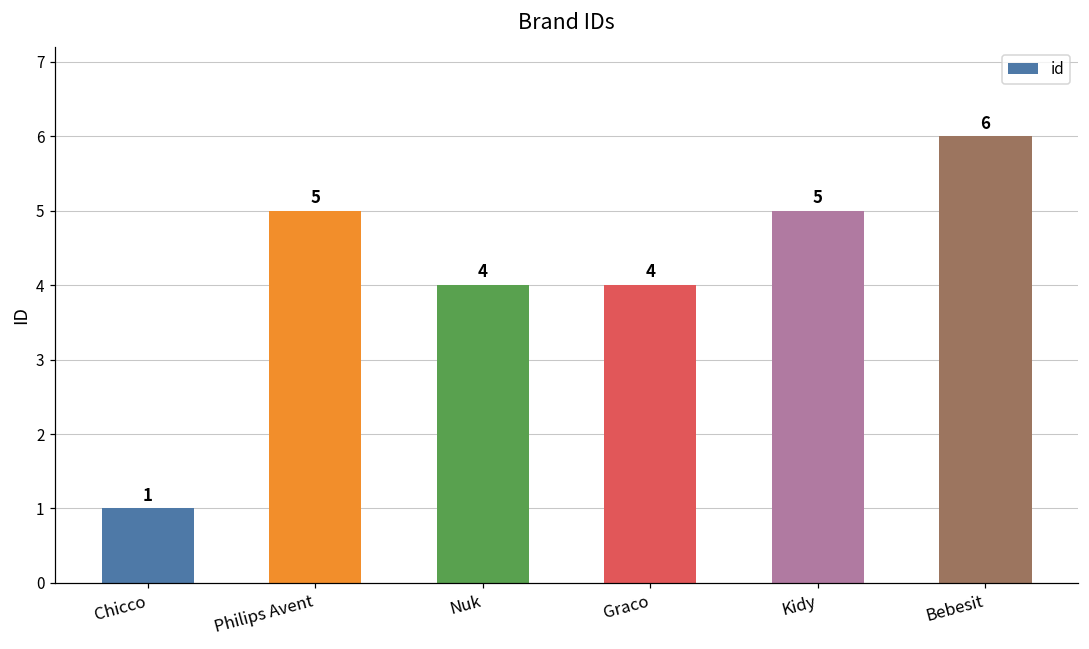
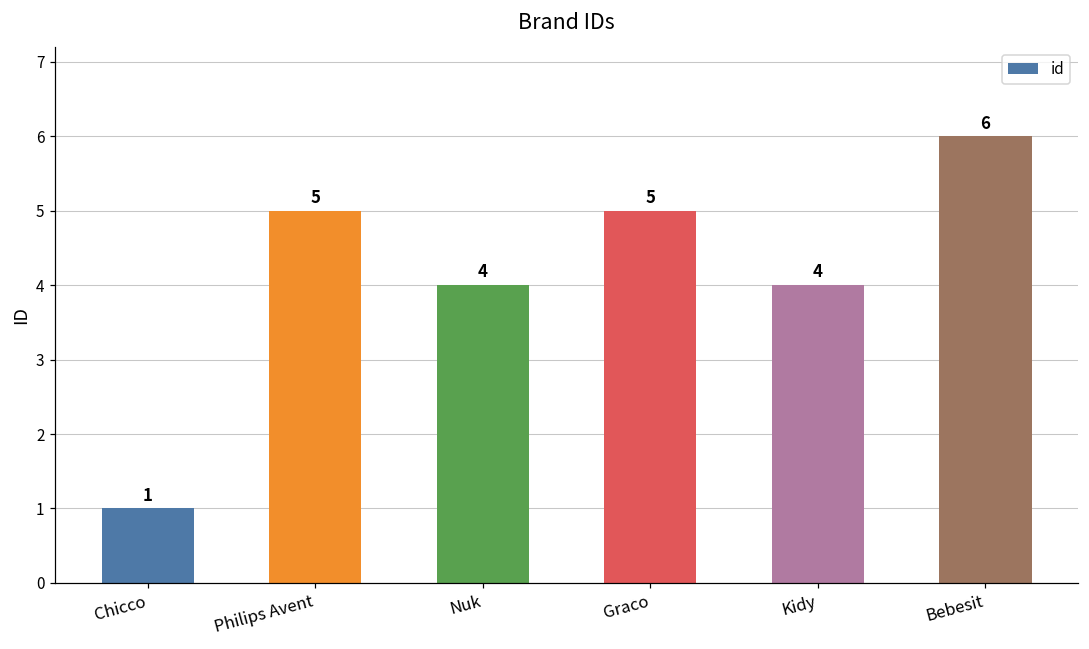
  {
    "Chicco": 1,
    "Philips Avent": 5,
    "Nuk": 4,
-   "Graco": 4,
-   "Kidy": 5,
+   "Graco": 5,
+   "Kidy": 4,
    "Bebesit": 6
  }
